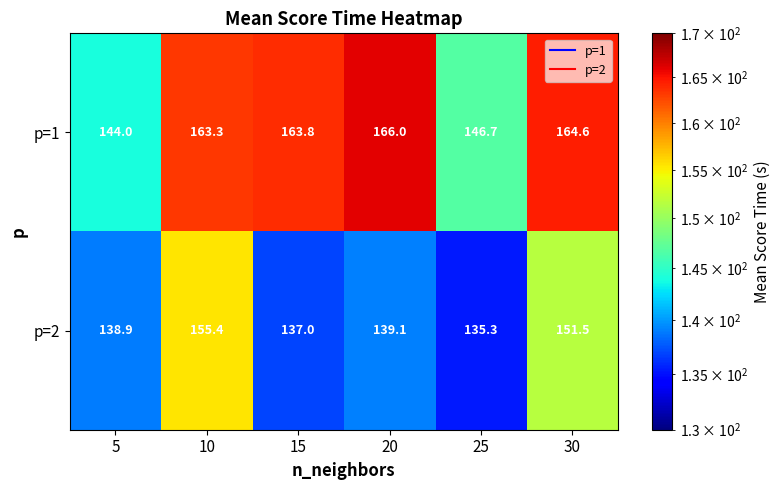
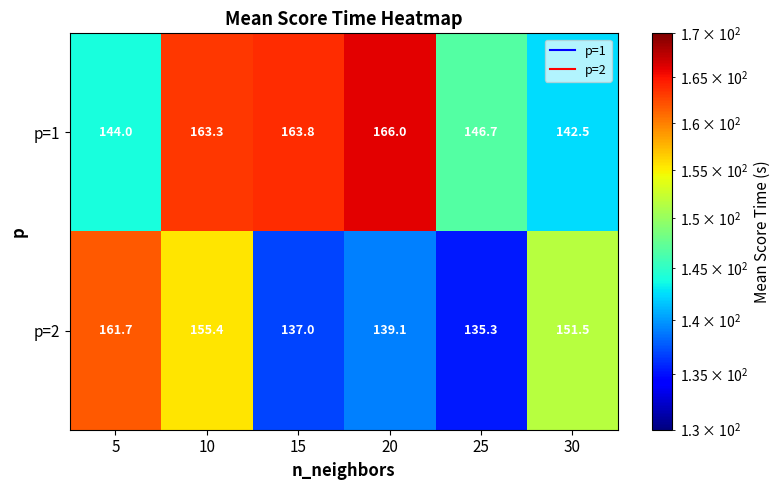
  {
    "p=1": {
      "5": 144.0,
      "10": 163.3,
      "15": 163.8,
      "20": 166.0,
      "25": 146.7,
-     "30": 164.6
+     "30": 142.5
    },
    "p=2": {
-     "5": 138.9,
+     "5": 161.7,
      "10": 155.4,
      "15": 137.0,
      "20": 139.1,
      "25": 135.3,
      "30": 151.5
    }
  }
